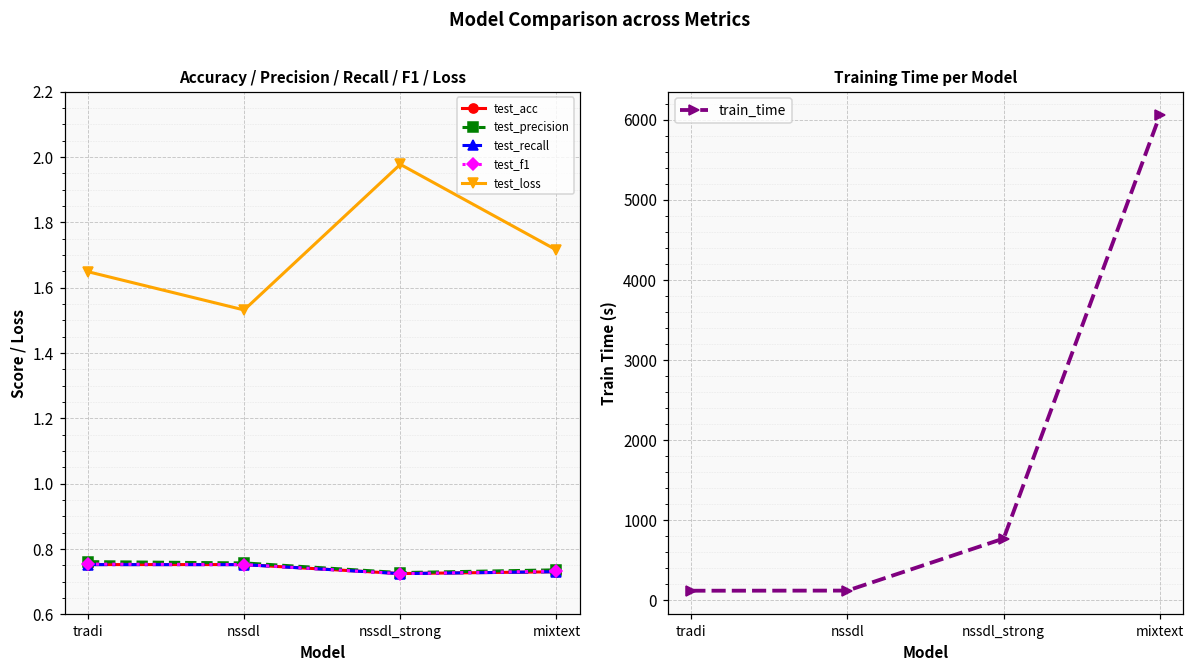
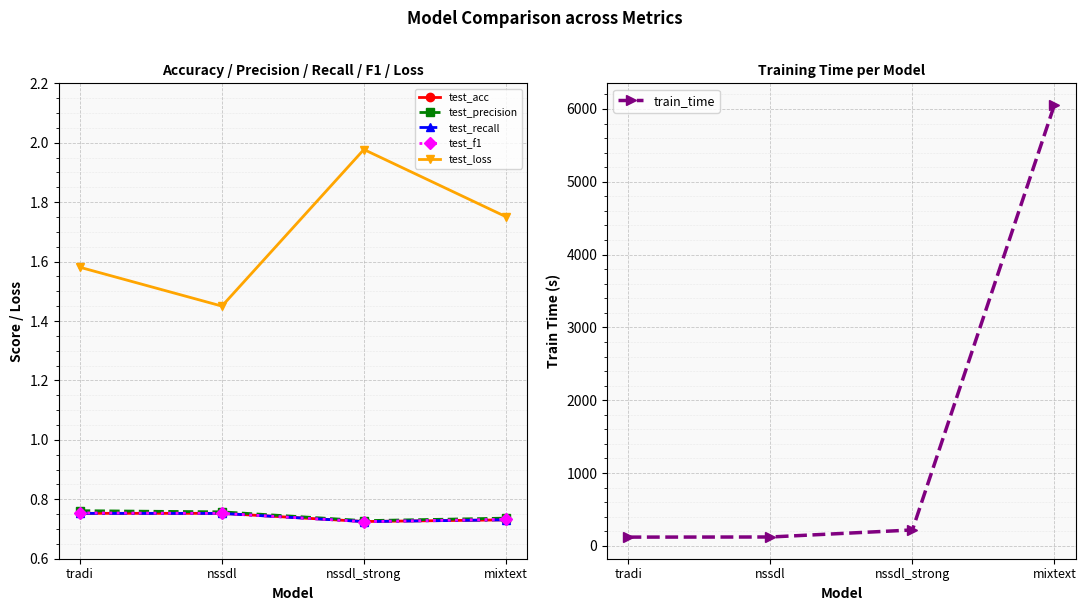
  {
    "Accuracy / Precision / Recall / F1 / Loss": {
      "test_loss": {
-       "tradi": 1.65,
-       "nssdl": 1.53,
+       "tradi": 1.58,
+       "nssdl": 1.45,
        "nssdl_strong": 1.98,
-       "mixtext": 1.72
+       "mixtext": 1.75
      }
    },
    "Training Time per Model": {
      "tradi": 100,
      "nssdl": 100,
-     "nssdl_strong": 800,
+     "nssdl_strong": 200,
      "mixtext": 6100
    }
  }
